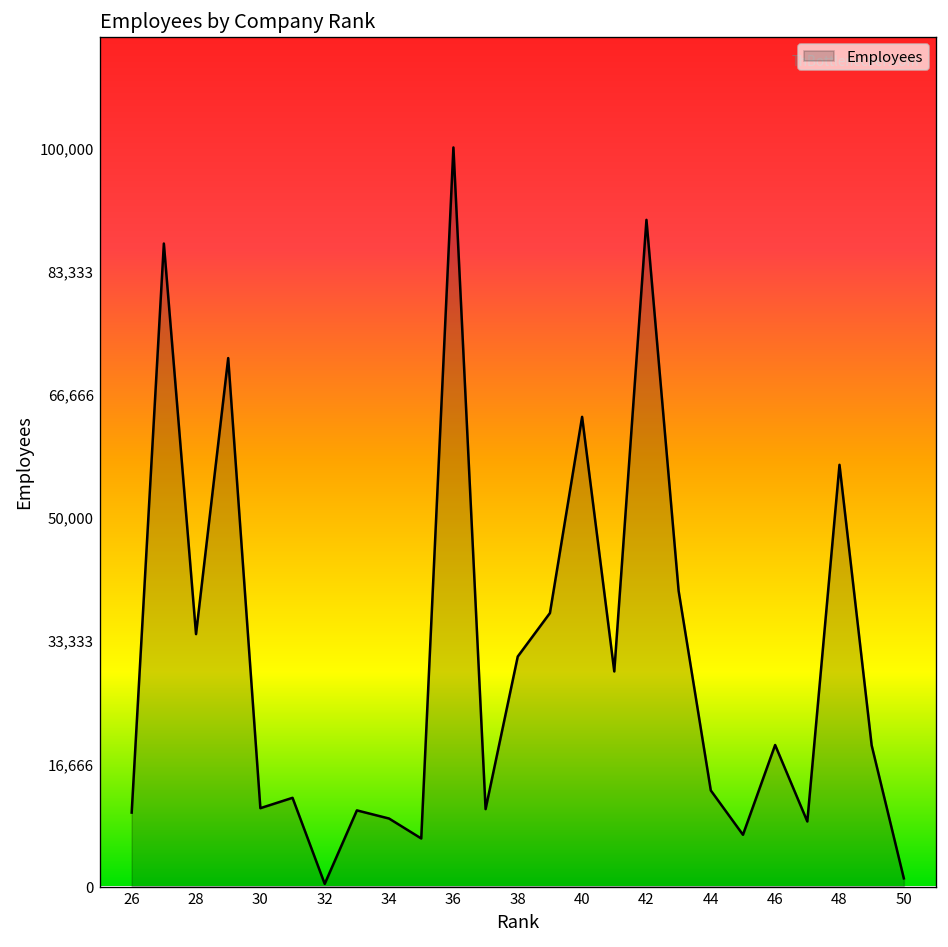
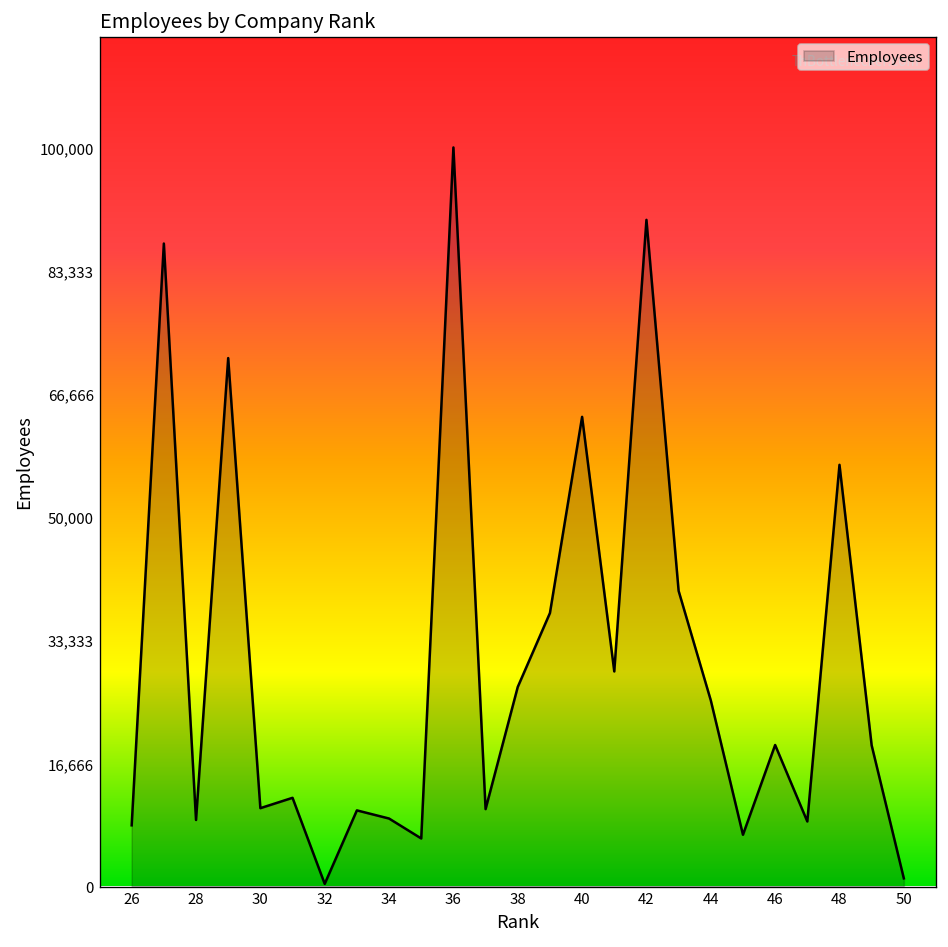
  {
-   "26": "10,000",
-   "28": "34,000",
+   "26": "8,000",
+   "28": "9,000",
    "30": "11,000",
    "32": "0",
    "34": "9,000",
    "36": "100,000",
-   "38": "31,000",
+   "38": "27,000",
    "40": "64,000",
    "42": "90,000",
-   "44": "13,000",
+   "44": "25,000",
    "46": "19,000",
    "48": "57,000",
    "50": "1,000"
  }
